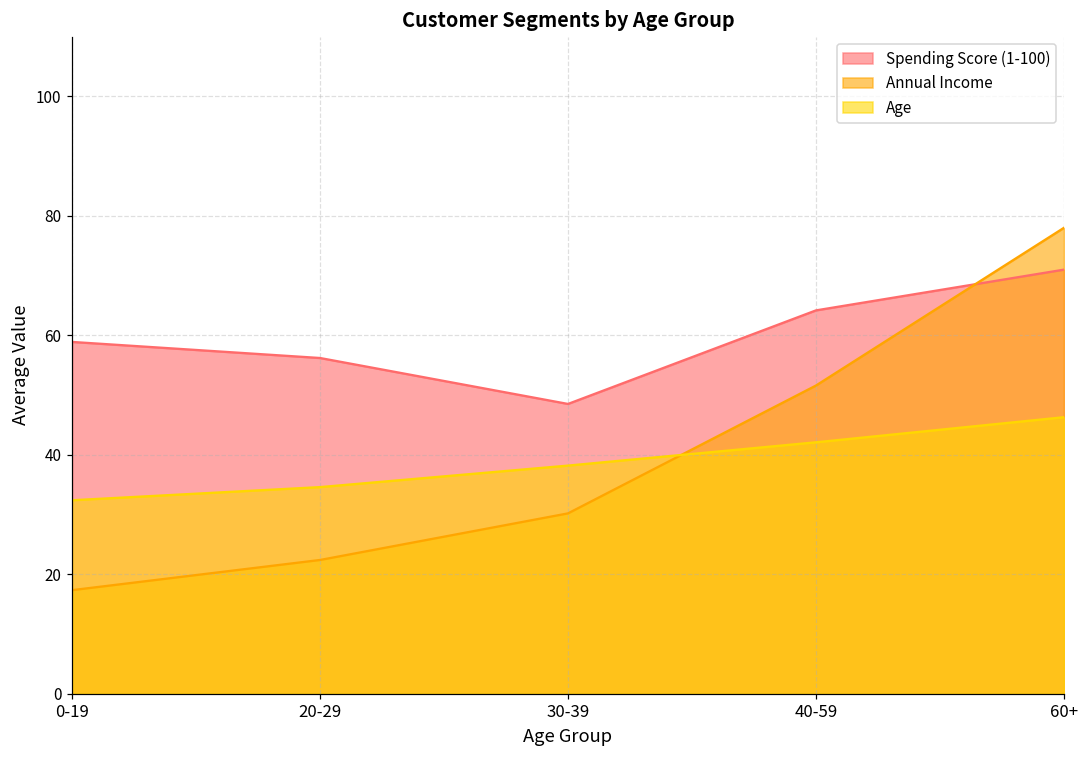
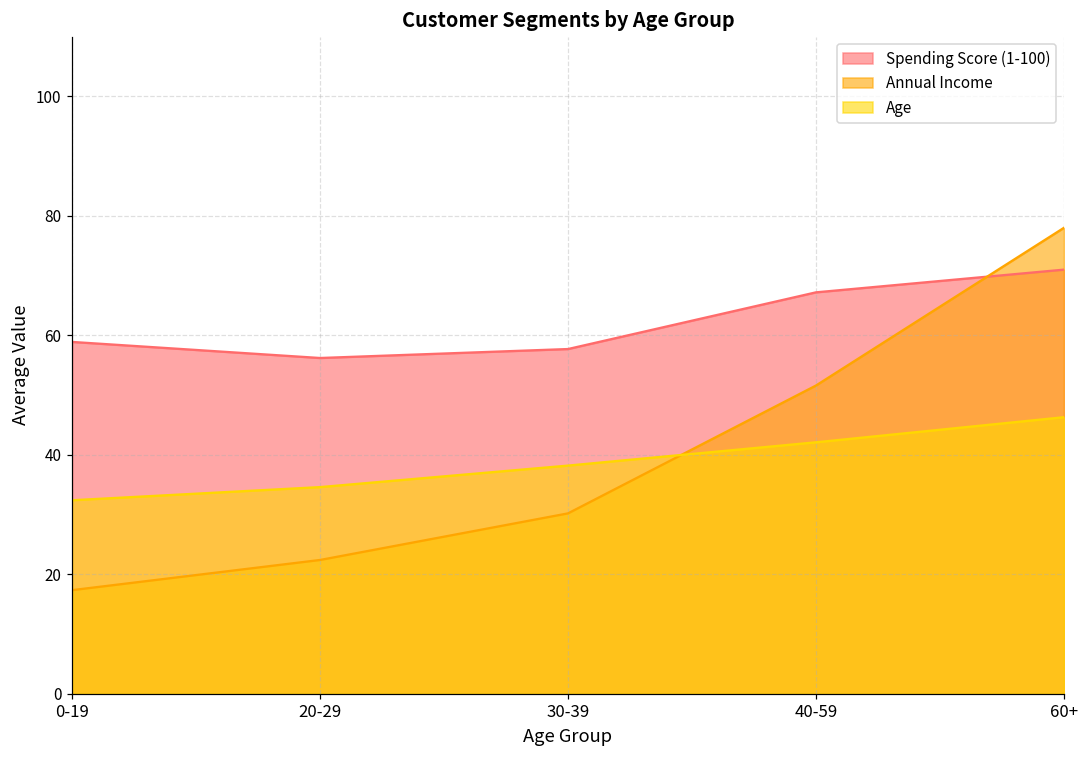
  {
    "Spending Score (1-100)": {
      "0-19": 59,
      "20-29": 56,
-     "30-39": 49,
-     "40-59": 64,
+     "30-39": 58,
+     "40-59": 67,
      "60+": 71
    }
  }
